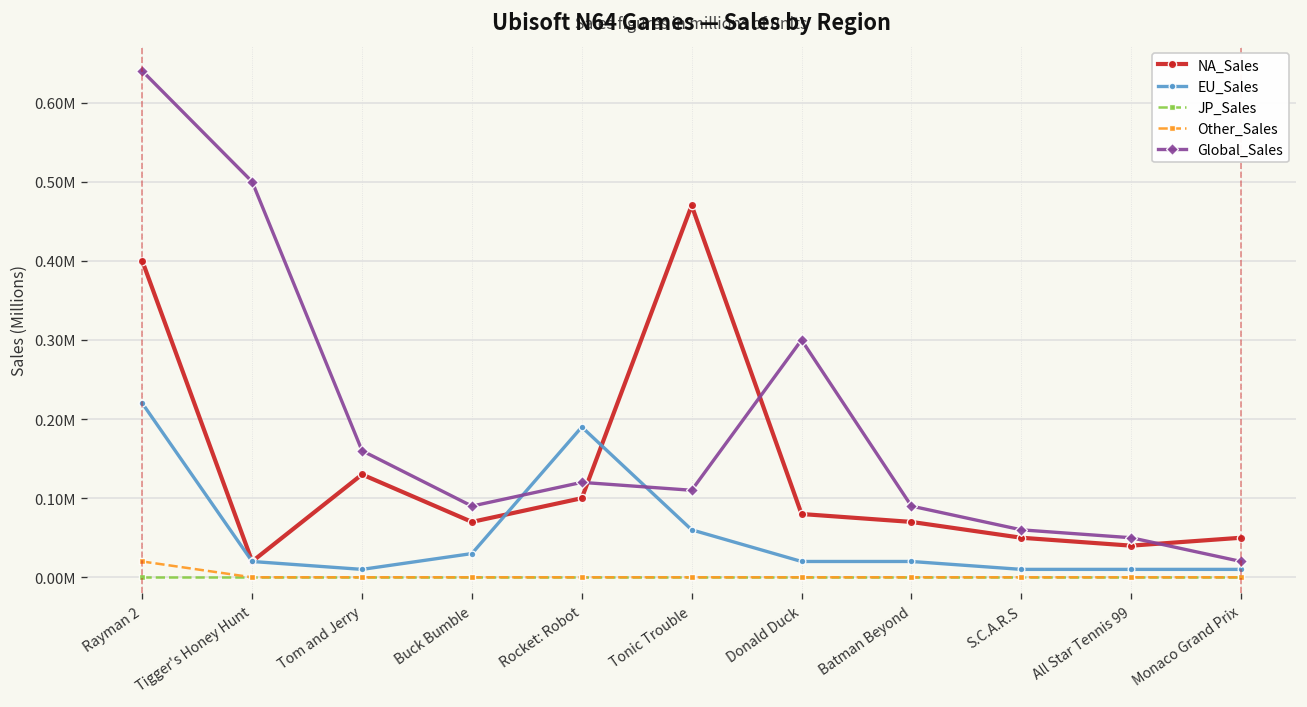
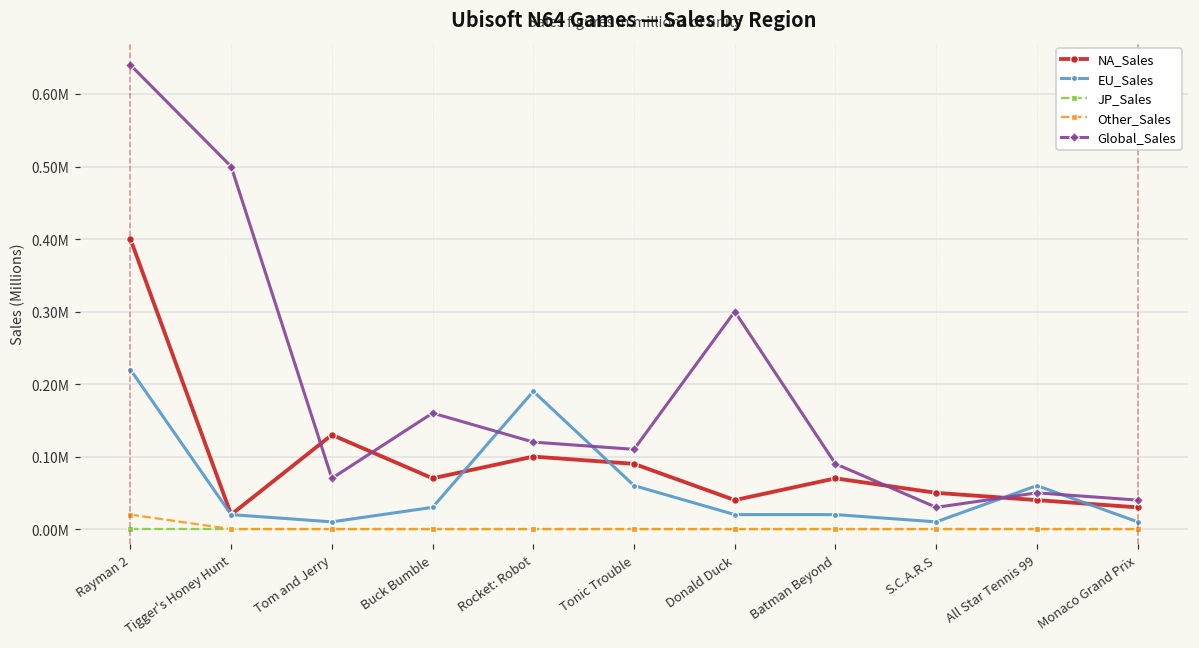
  {
    "NA_Sales": {
      "Rayman 2": 400000,
      "Tom and Jerry": 130000,
      "Buck Bumble": 70000,
      "Rocket: Robot": 100000,
-     "Tonic Trouble": 470000,
-     "Donald Duck": 80000,
+     "Tonic Trouble": 90000,
+     "Donald Duck": 40000,
      "Batman Beyond": 70000,
      "S.C.A.R.S": 50000,
      "All Star Tennis 99": 40000,
-     "Monaco Grand Prix": 50000
+     "Monaco Grand Prix": 30000
    },
    "EU_Sales": {
      "Rayman 2": 220000,
      "Tom and Jerry": 10000,
      "Buck Bumble": 30000,
      "Rocket: Robot": 190000,
      "Tonic Trouble": 60000,
      "Donald Duck": 20000,
      "Batman Beyond": 20000,
      "S.C.A.R.S": 10000,
-     "All Star Tennis 99": 10000,
+     "All Star Tennis 99": 60000,
      "Monaco Grand Prix": 10000
    },
    "JP_Sales": {
      "Rayman 2": 0
    },
    "Other_Sales": {
      "Rayman 2": 20000
    },
    "Global_Sales": {
      "Rayman 2": 640000,
      "Tigger's Honey Hunt": 500000,
-     "Tom and Jerry": 160000,
-     "Buck Bumble": 90000,
+     "Tom and Jerry": 70000,
+     "Buck Bumble": 160000,
      "Rocket: Robot": 120000,
      "Tonic Trouble": 110000,
      "Donald Duck": 300000,
      "Batman Beyond": 90000,
-     "S.C.A.R.S": 60000,
+     "S.C.A.R.S": 30000,
      "All Star Tennis 99": 50000,
-     "Monaco Grand Prix": 20000
+     "Monaco Grand Prix": 40000
    }
  }
